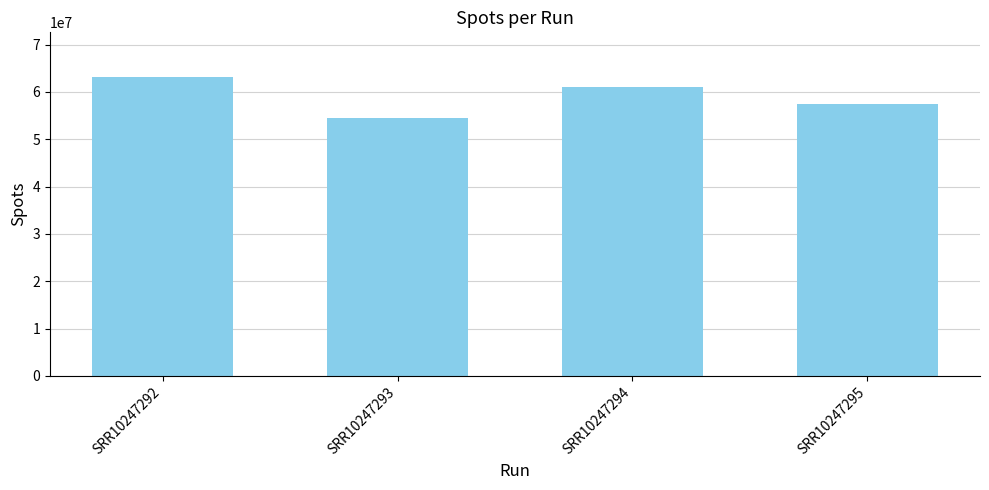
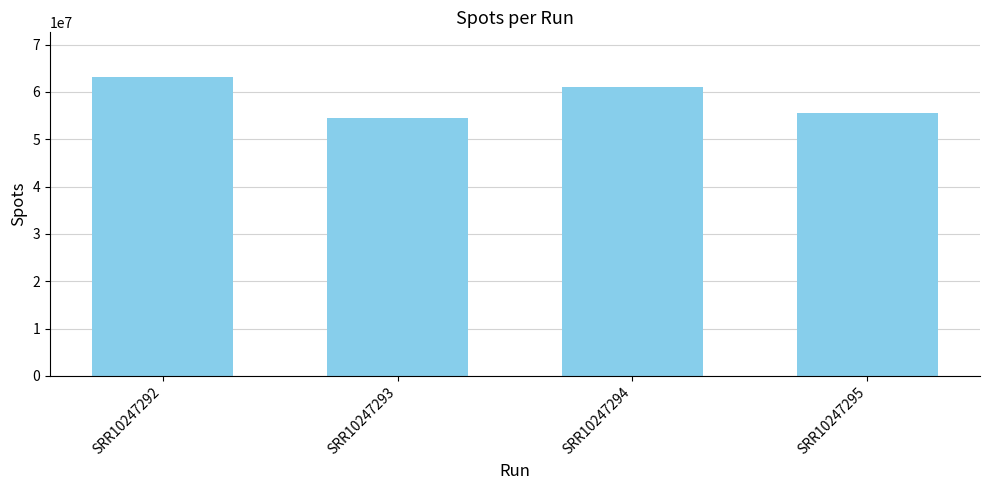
  {
    "SRR10247292": 63000000,
    "SRR10247293": 55000000,
    "SRR10247294": 61000000,
-   "SRR10247295": 58000000
+   "SRR10247295": 56000000
  }
